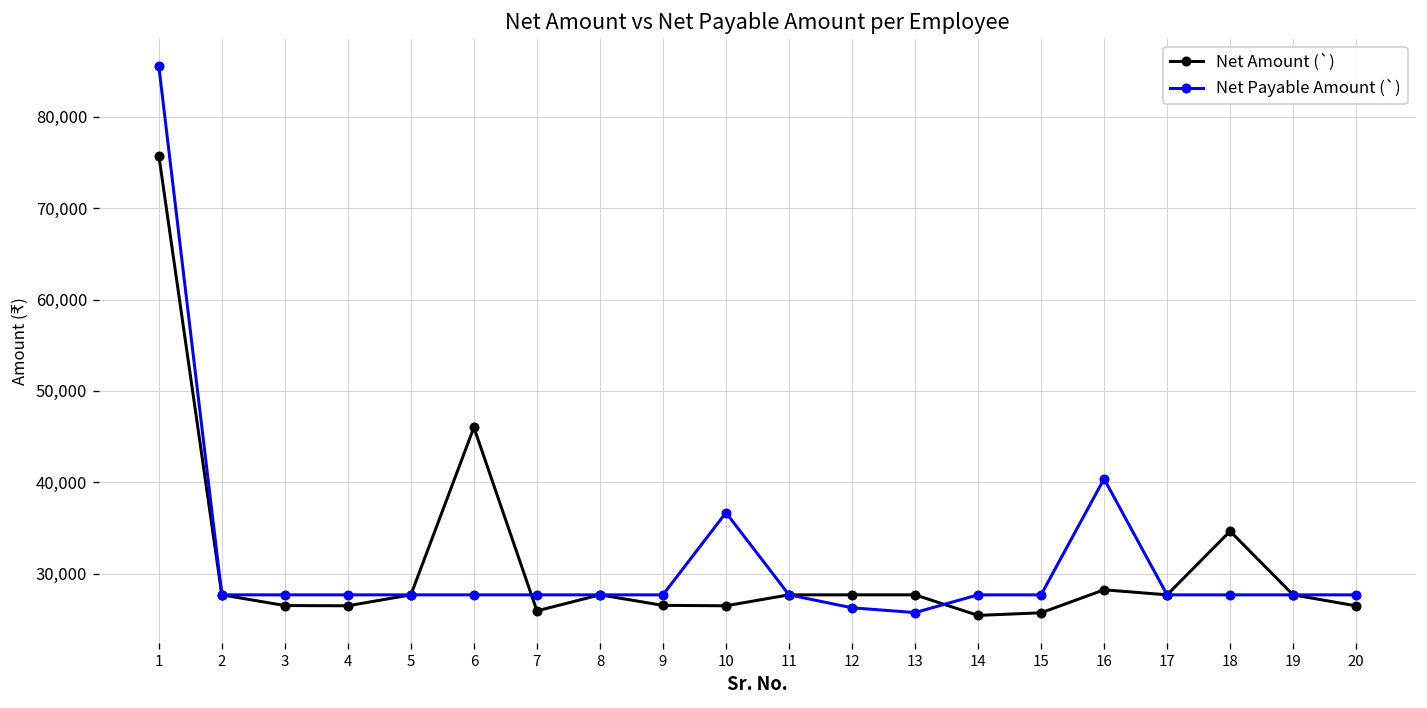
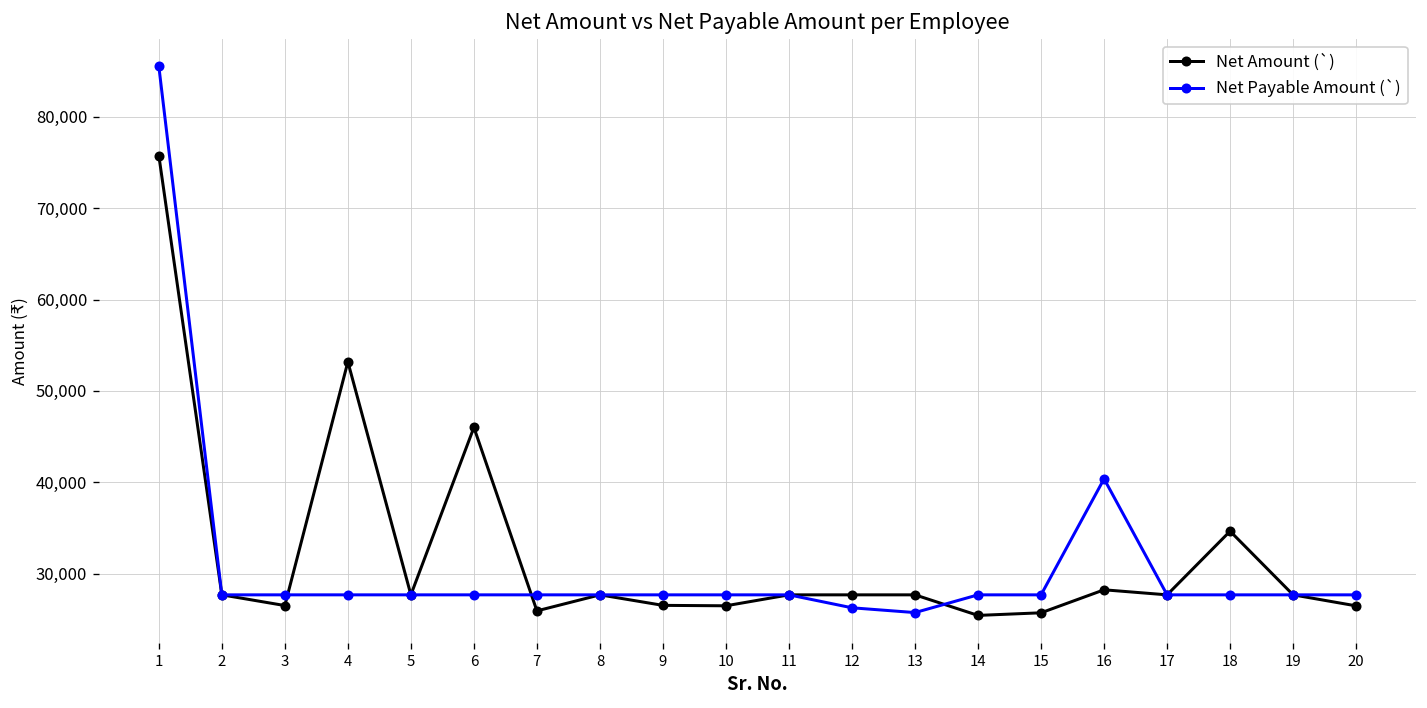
  {
    "Net Amount (`)": {
      "1": "76,000",
      "3": "27,000",
-     "4": "26,000",
+     "4": "53,000",
      "6": "46,000",
      "7": "26,000",
      "9": "27,000",
      "10": "26,000",
      "12": "28,000",
      "13": "28,000",
      "14": "25,000",
      "15": "26,000",
      "16": "28,000",
      "18": "35,000",
      "20": "26,000"
    },
    "Net Payable Amount (`)": {
      "1": "86,000",
      "3": "28,000",
      "4": "28,000",
      "6": "28,000",
      "7": "28,000",
      "9": "28,000",
-     "10": "37,000",
+     "10": "28,000",
      "12": "26,000",
      "13": "26,000",
      "14": "28,000",
      "15": "28,000",
      "16": "40,000",
      "18": "28,000",
      "20": "28,000"
    }
  }
